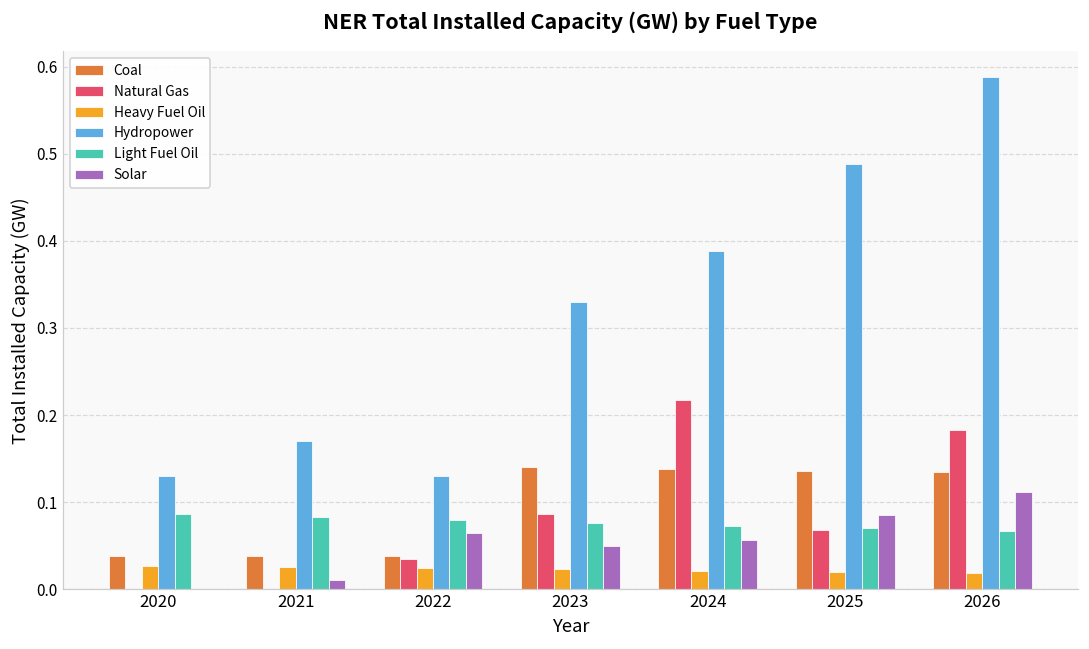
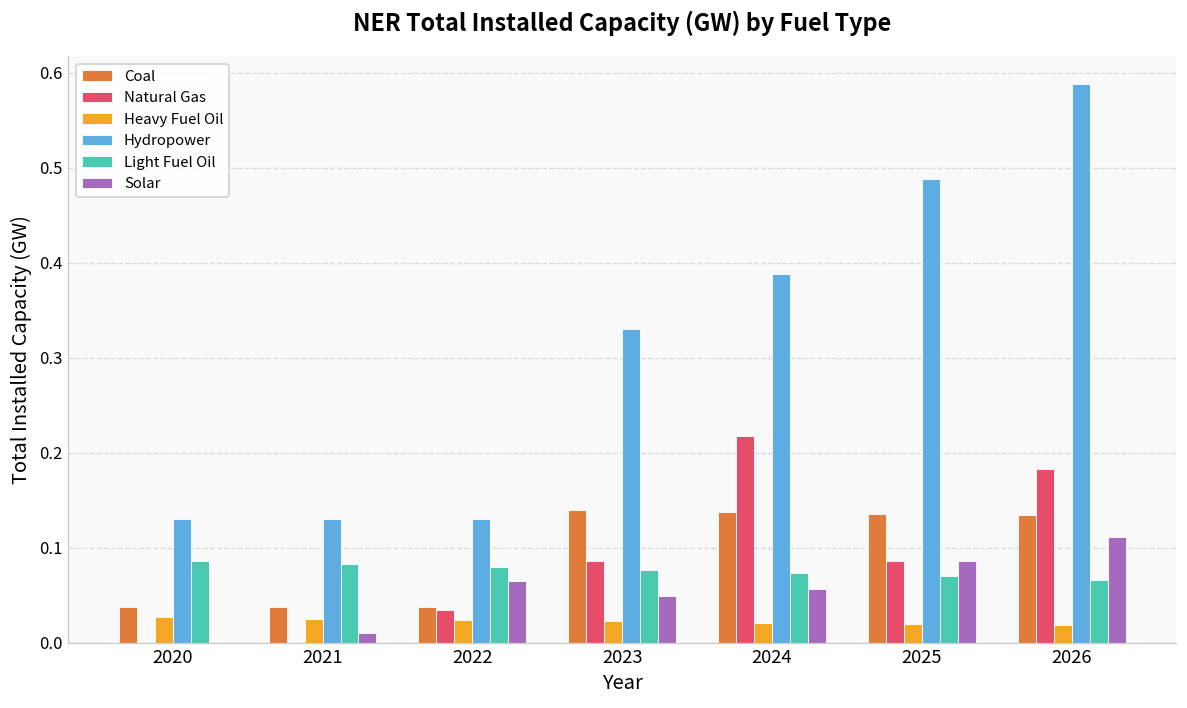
  {
    "Natural Gas": {
      "2020": 0.00,
      "2022": 0.03,
      "2023": 0.09,
      "2024": 0.22,
-     "2025": 0.07,
+     "2025": 0.09,
      "2026": 0.18
    },
    "Hydropower": {
      "2020": 0.13,
-     "2021": 0.17,
+     "2021": 0.13,
      "2022": 0.13,
      "2023": 0.33,
      "2024": 0.39,
      "2025": 0.49,
      "2026": 0.59
    },
    "Light Fuel Oil": {
      "2020": 0.09,
      "2021": 0.08,
      "2022": 0.08,
      "2023": 0.08,
      "2024": 0.07,
      "2025": 0.07,
      "2026": 0.07
    },
    "Solar": {
      "2020": 0.00,
      "2021": 0.01,
      "2022": 0.06,
      "2023": 0.05,
      "2024": 0.06,
      "2025": 0.09,
      "2026": 0.11
    }
  }
